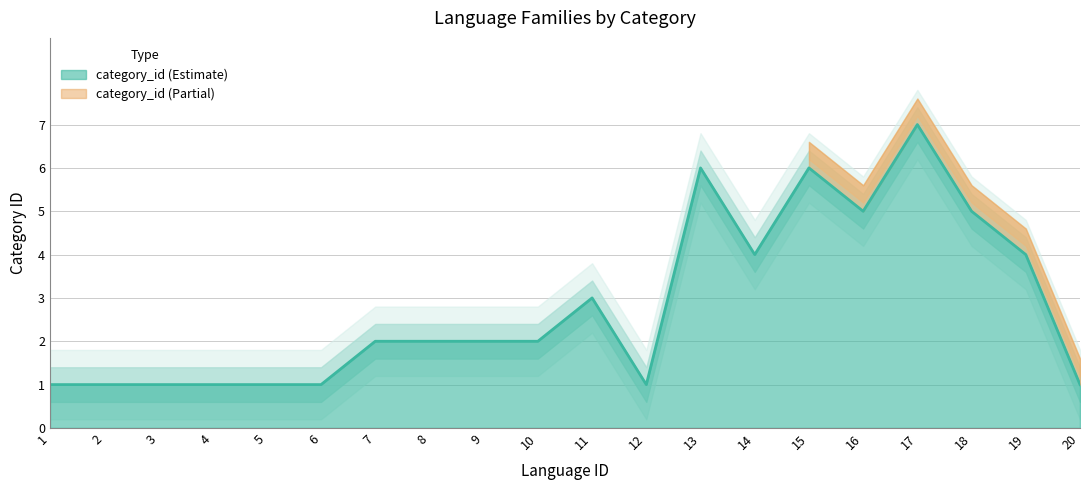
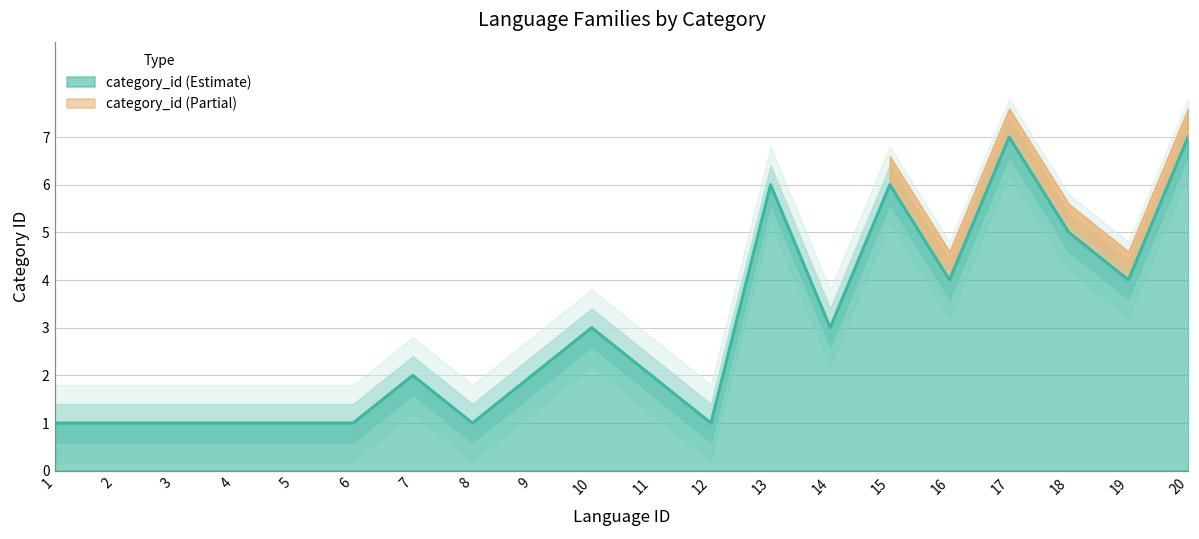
  {
    "category_id (Estimate)": {
      "1": 1,
      "2": 1,
      "3": 1,
      "4": 1,
      "5": 1,
      "6": 1,
      "7": 2,
-     "8": 2,
+     "8": 1,
      "9": 2,
-     "10": 2,
-     "11": 3,
+     "10": 3,
+     "11": 2,
      "12": 1,
      "13": 6,
-     "14": 4,
+     "14": 3,
      "15": 6,
-     "16": 5,
+     "16": 4,
      "17": 7,
      "18": 5,
      "19": 4,
-     "20": 1
+     "20": 7
    },
    "category_id (Partial)": {
      "15": 0.6,
      "16": 0.6,
      "17": 0.6,
      "18": 0.6,
      "19": 0.6,
      "20": 0.6
    }
  }
